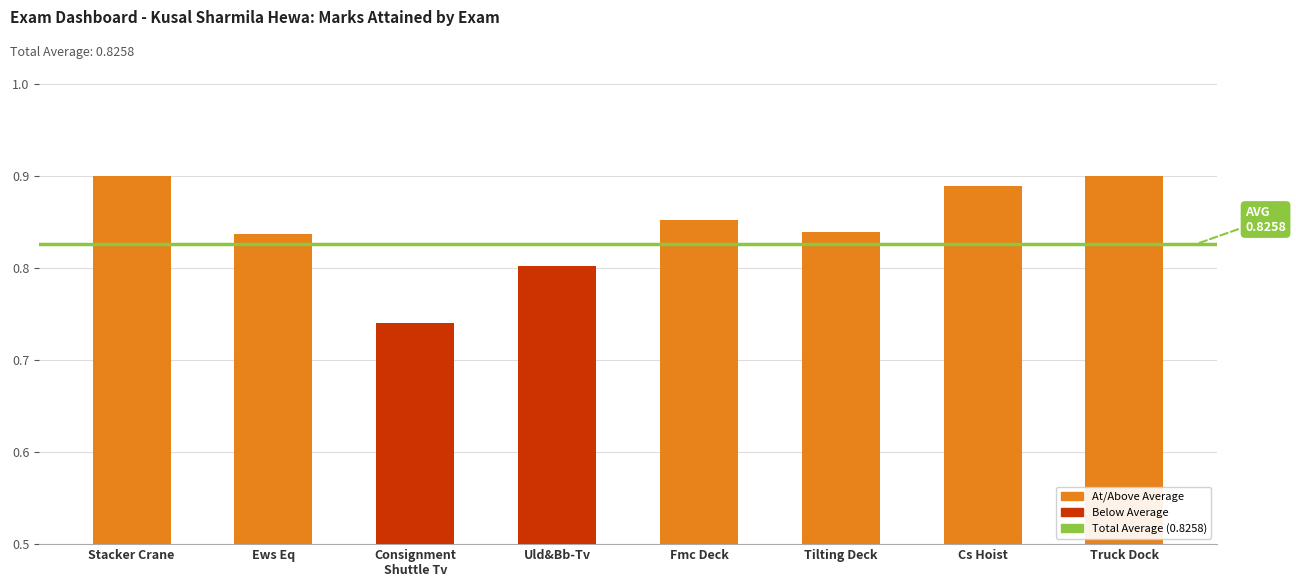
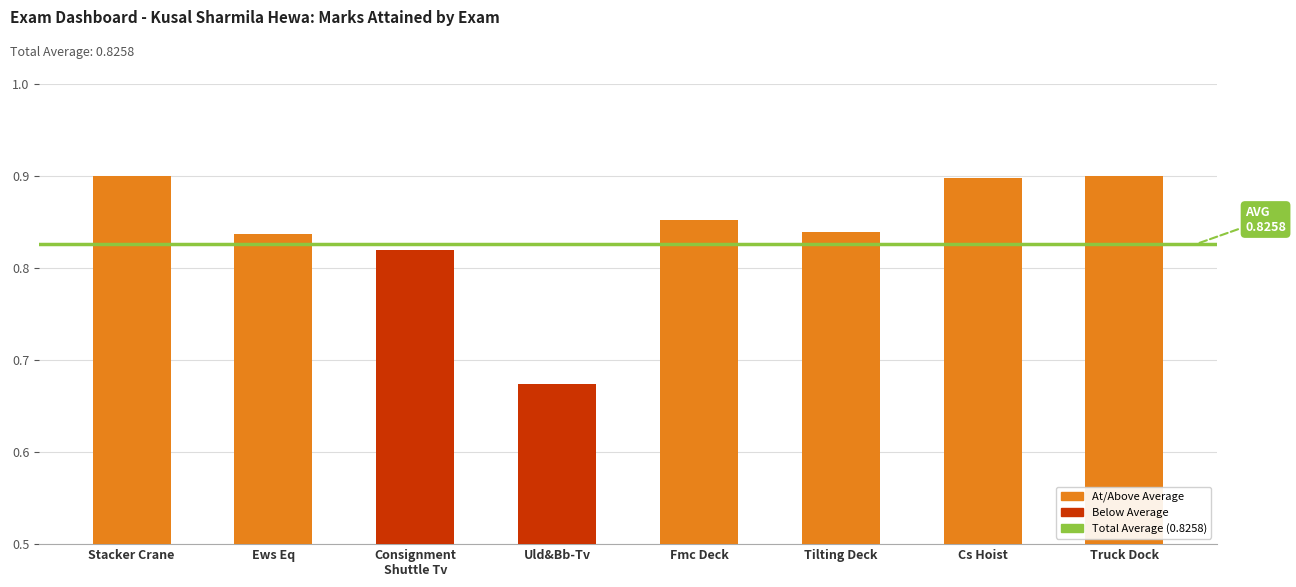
  {
    "Stacker Crane": 0.90,
    "Ews Eq": 0.84,
-   "Consignment Shuttle Tv": 0.74,
-   "Uld&Bb-Tv": 0.80,
+   "Consignment Shuttle Tv": 0.82,
+   "Uld&Bb-Tv": 0.67,
    "Fmc Deck": 0.85,
    "Tilting Deck": 0.84,
-   "Cs Hoist": 0.89,
+   "Cs Hoist": 0.90,
    "Truck Dock": 0.90
  }
